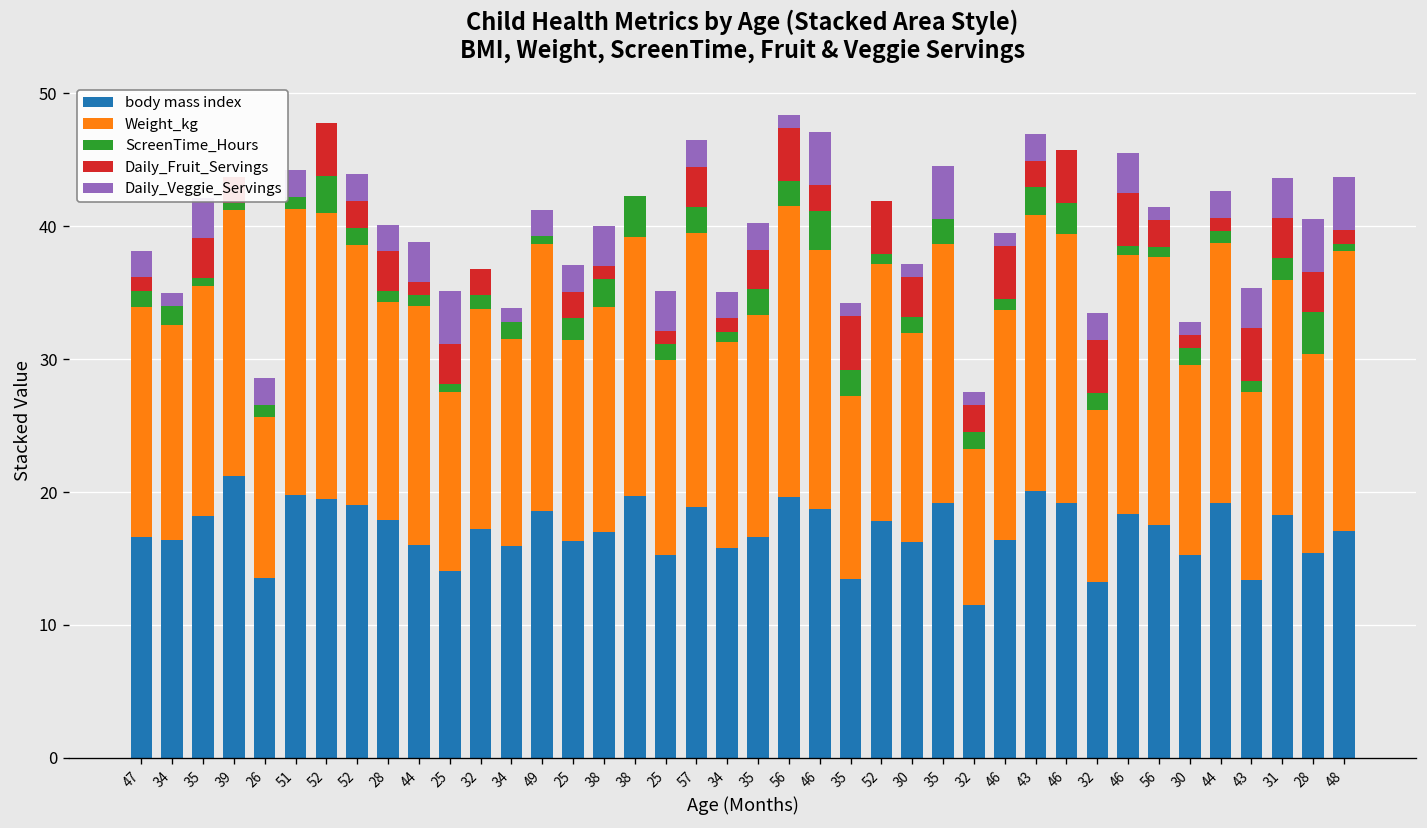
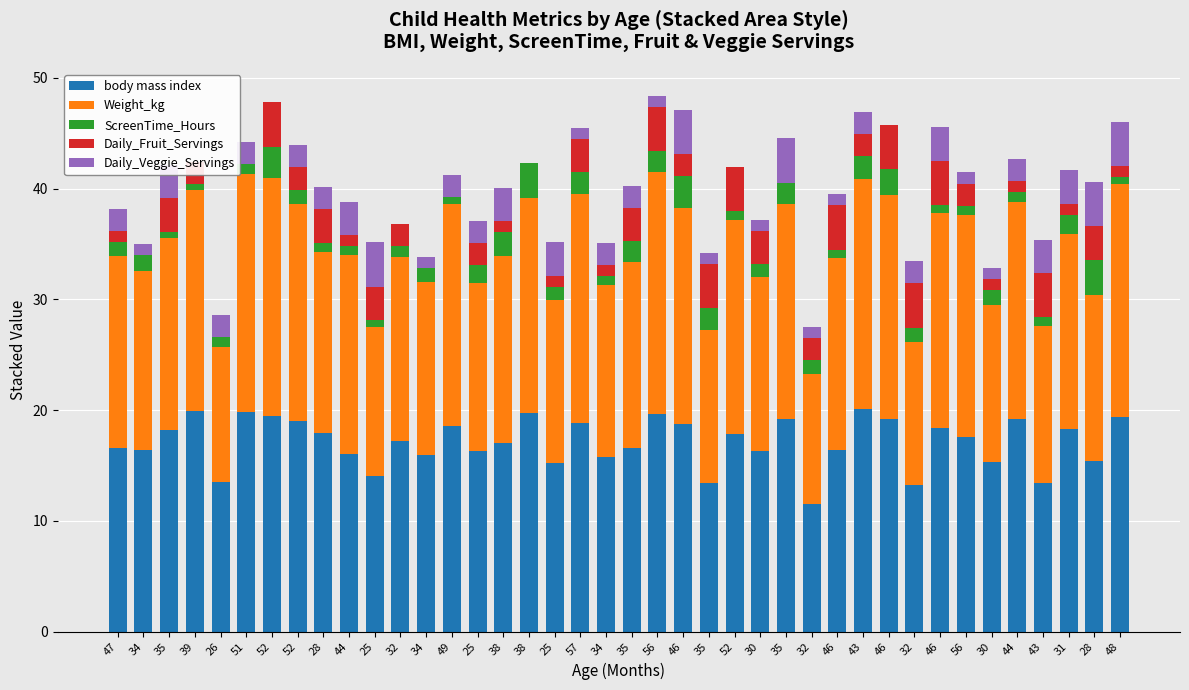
  {
    "body mass index": {
      "47": 16.6,
-     "39": 21.2,
+     "39": 19.9,
      "26": 13.5,
      "51": 19.8,
      "49": 18.5,
      "57": 18.9,
      "31": 18.3,
-     "48": 17.1
+     "48": 19.4
    },
    "Weight_kg": {
      "47": 17.3,
      "26": 12.2,
      "51": 21.5,
      "49": 20.1,
      "57": 20.6,
      "31": 17.6,
      "48": 21.0
    },
    "ScreenTime_Hours": {
      "47": 1.2,
      "26": 0.9,
      "51": 0.9,
      "49": 0.6,
      "57": 2.0,
      "31": 1.7,
      "48": 0.6
    },
    "Daily_Fruit_Servings": {
      "47": 1,
      "26": 0,
      "51": 0,
      "49": 0,
      "57": 3,
-     "31": 3,
+     "31": 1,
      "48": 1
    },
    "Daily_Veggie_Servings": {
      "47": 2,
      "26": 2,
      "51": 2,
      "49": 2,
-     "57": 2,
+     "57": 1,
      "31": 3,
      "48": 4
    }
  }
